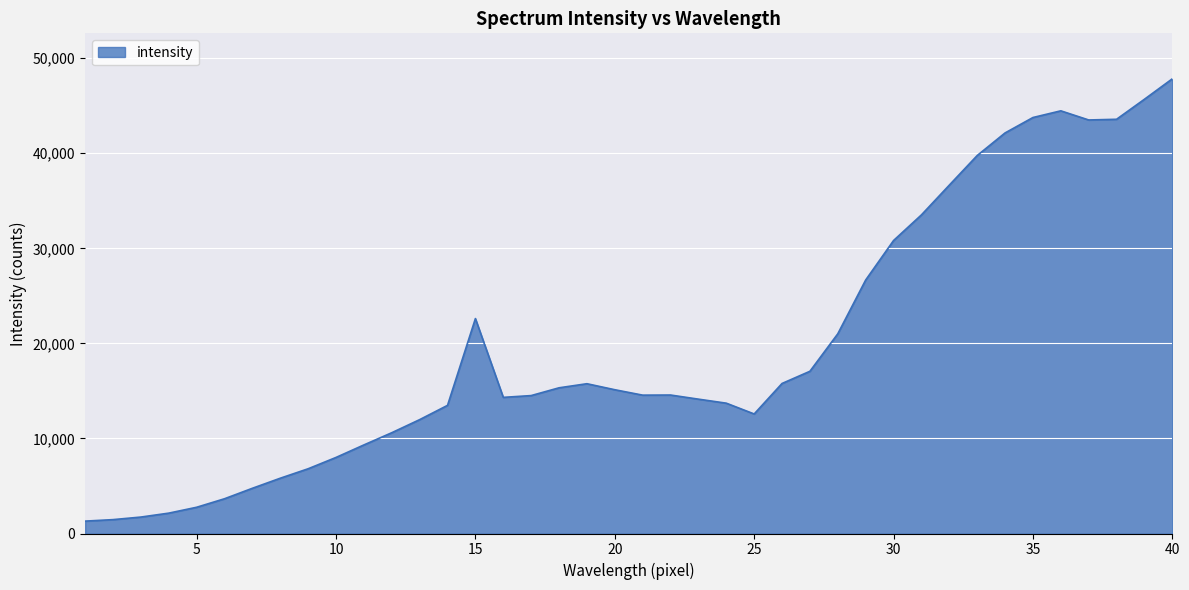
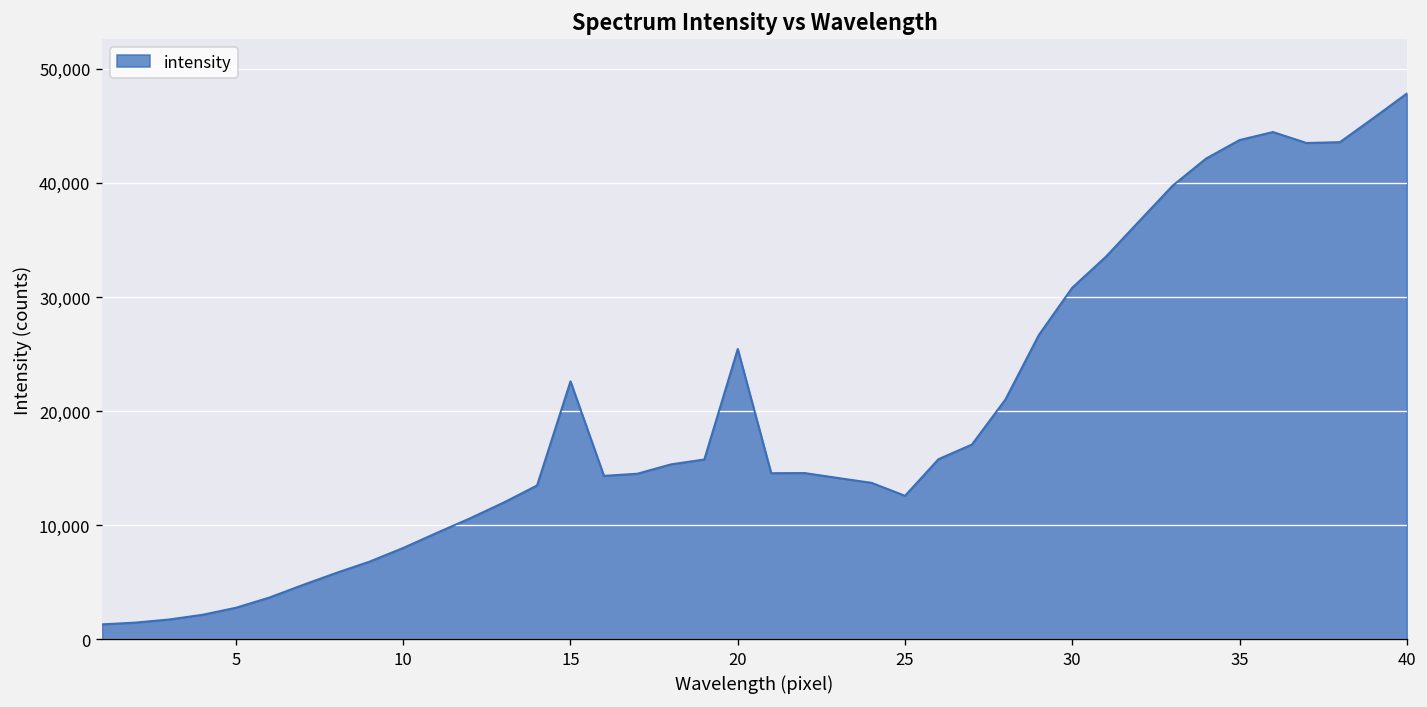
  {
    "5": "3,000",
    "10": "8,000",
    "15": "23,000",
-   "20": "15,000",
+   "20": "25,000",
    "25": "13,000",
    "30": "31,000",
    "35": "44,000",
    "40": "48,000"
  }
